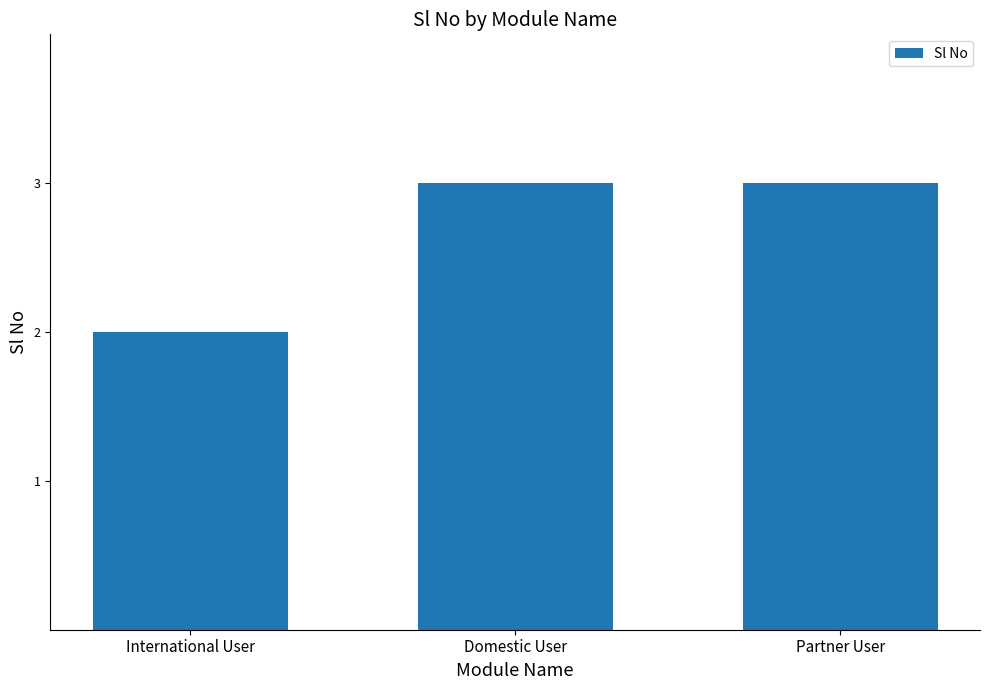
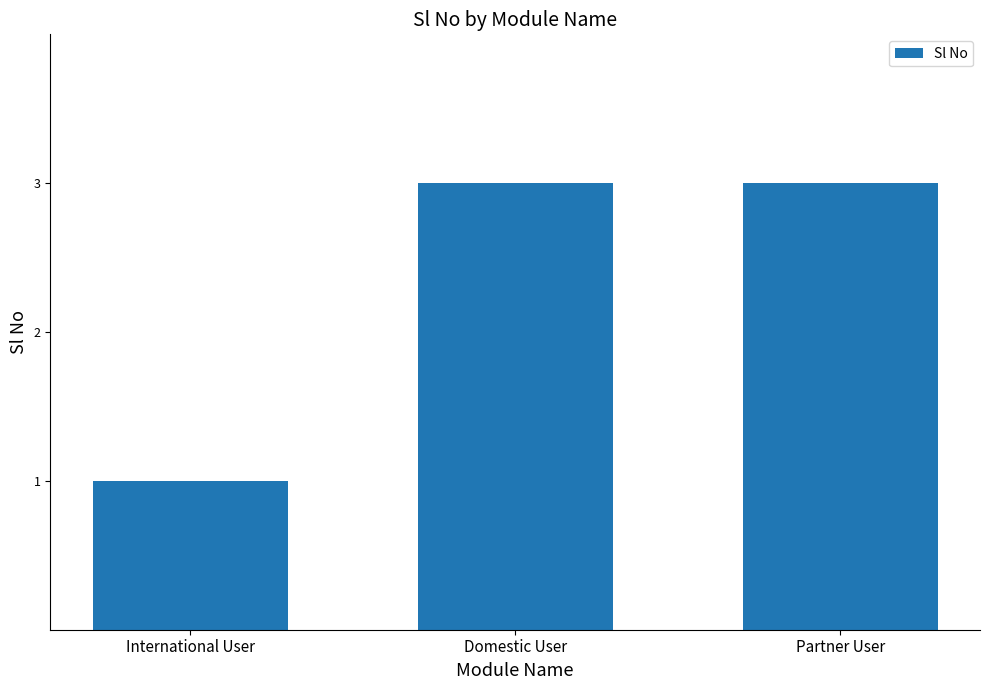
  {
-   "International User": 2,
+   "International User": 1,
    "Domestic User": 3,
    "Partner User": 3
  }
